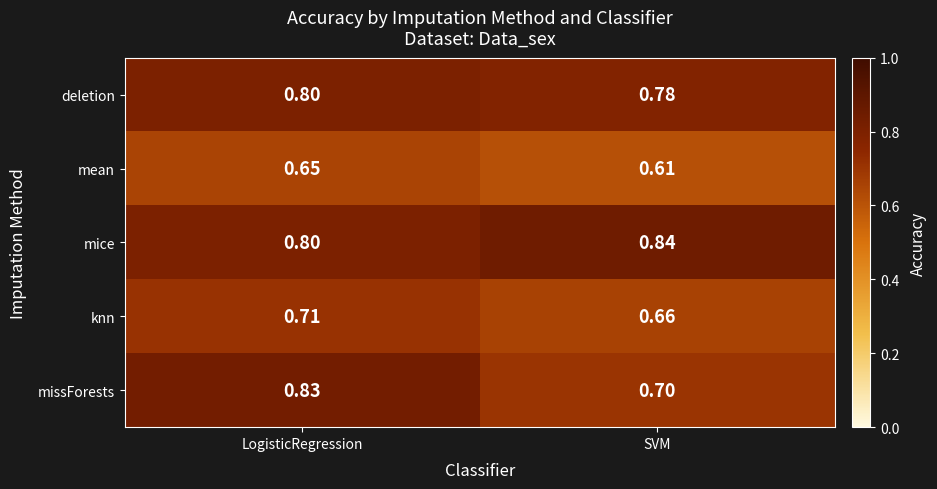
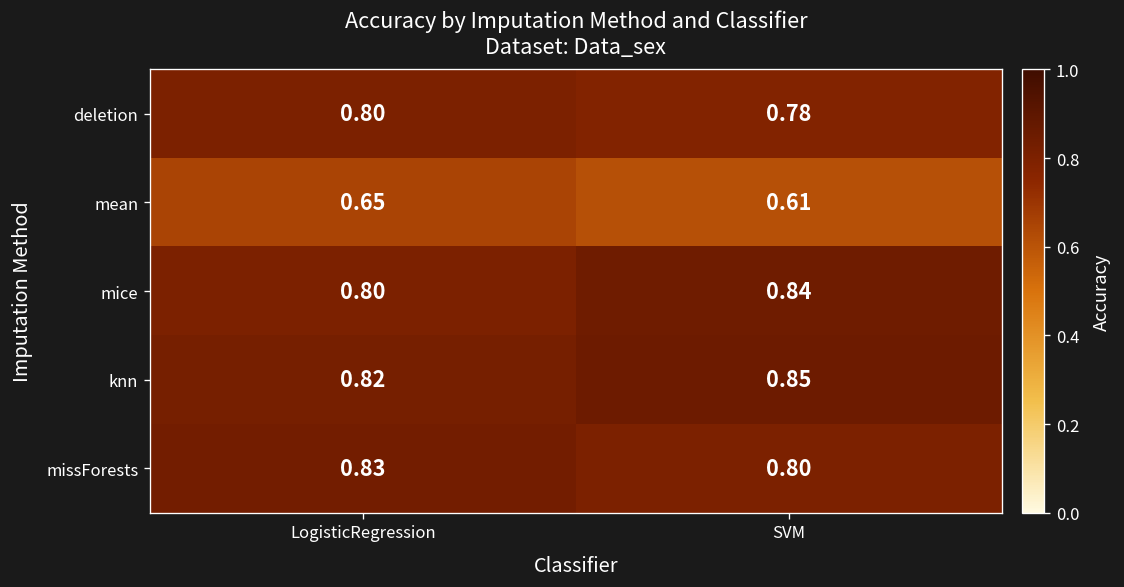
  {
    "deletion": {
      "LogisticRegression": 0.80,
      "SVM": 0.78
    },
    "mean": {
      "LogisticRegression": 0.65,
      "SVM": 0.61
    },
    "mice": {
      "LogisticRegression": 0.80,
      "SVM": 0.84
    },
    "knn": {
-     "LogisticRegression": 0.71,
-     "SVM": 0.66
+     "LogisticRegression": 0.82,
+     "SVM": 0.85
    },
    "missForests": {
      "LogisticRegression": 0.83,
-     "SVM": 0.70
+     "SVM": 0.80
    }
  }
